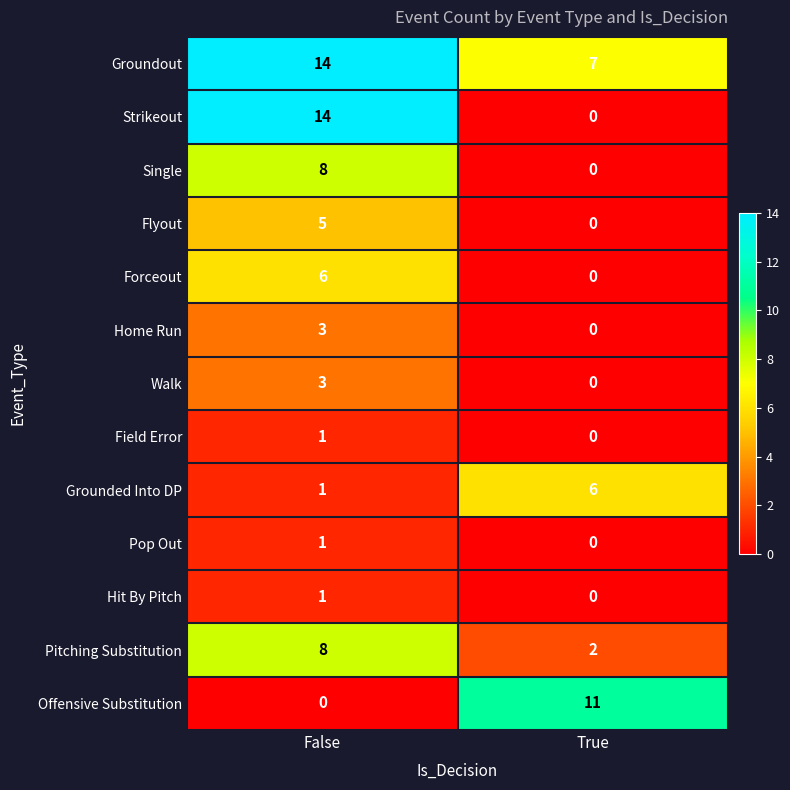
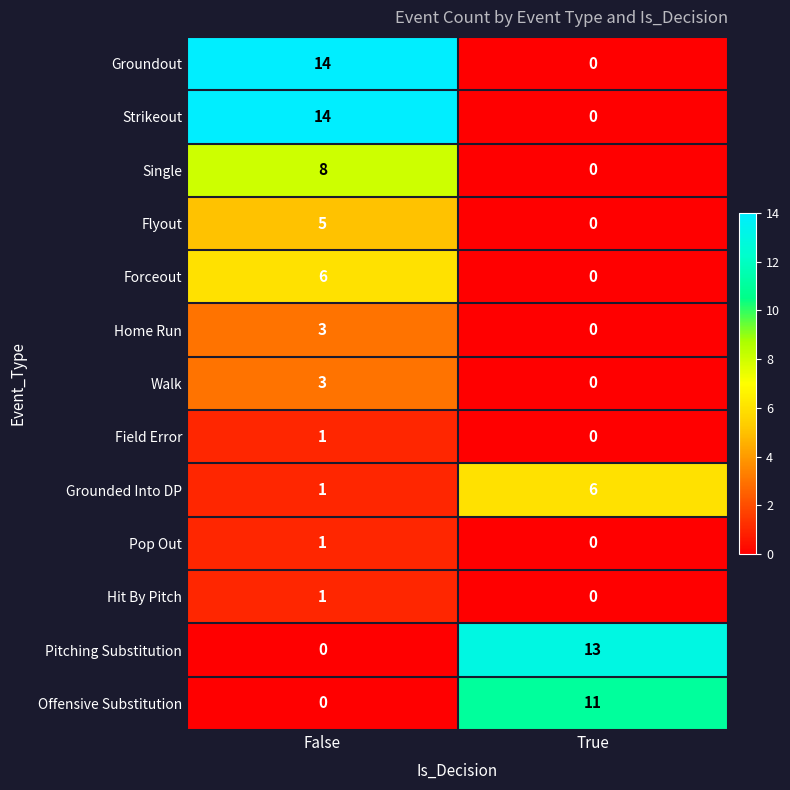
  {
    "Groundout": {
      "False": 14,
-     "True": 7
+     "True": 0
    },
    "Strikeout": {
      "False": 14,
      "True": 0
    },
    "Single": {
      "False": 8,
      "True": 0
    },
    "Flyout": {
      "False": 5,
      "True": 0
    },
    "Forceout": {
      "False": 6,
      "True": 0
    },
    "Home Run": {
      "False": 3,
      "True": 0
    },
    "Walk": {
      "False": 3,
      "True": 0
    },
    "Field Error": {
      "False": 1,
      "True": 0
    },
    "Grounded Into DP": {
      "False": 1,
      "True": 6
    },
    "Pop Out": {
      "False": 1,
      "True": 0
    },
    "Hit By Pitch": {
      "False": 1,
      "True": 0
    },
    "Pitching Substitution": {
-     "False": 8,
-     "True": 2
+     "False": 0,
+     "True": 13
    },
    "Offensive Substitution": {
      "False": 0,
      "True": 11
    }
  }
